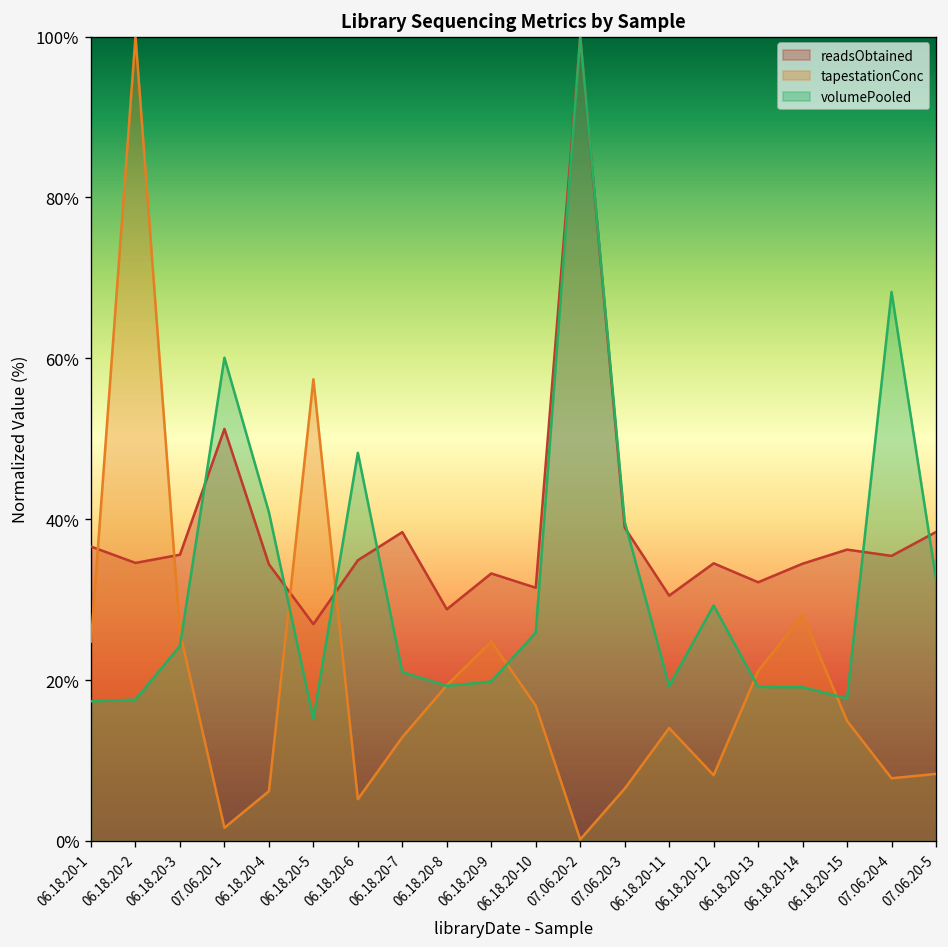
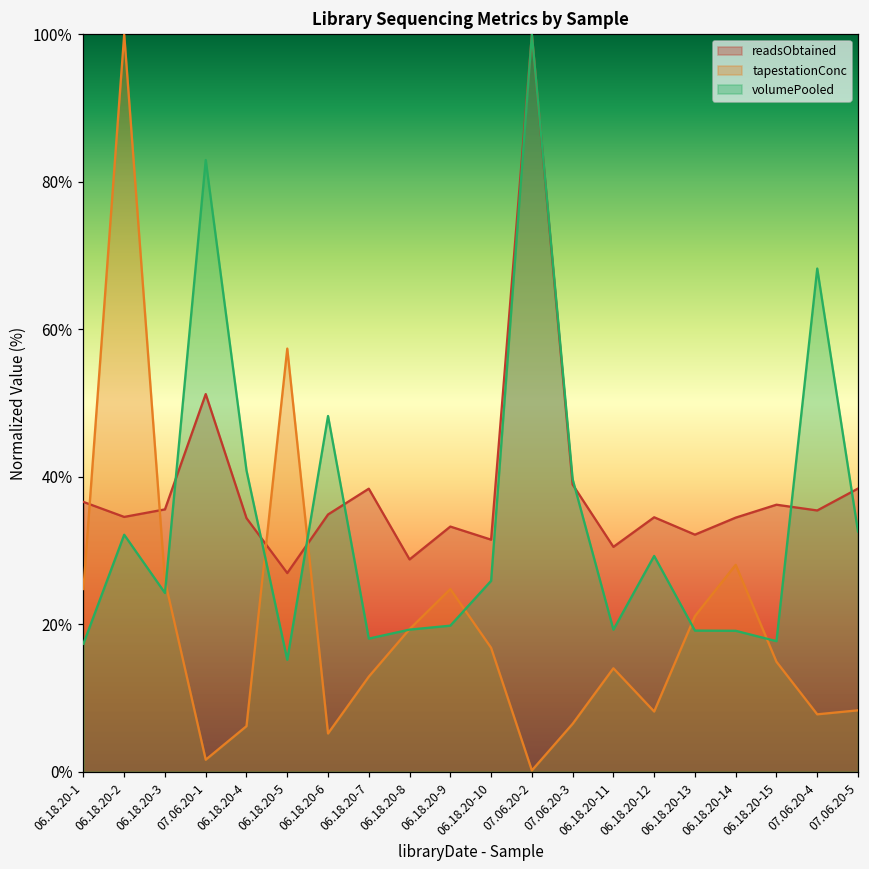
  {
    "volumePooled": {
      "06.18.20-1": "17%",
-     "06.18.20-2": "18%",
+     "06.18.20-2": "32%",
      "06.18.20-3": "24%",
-     "07.06.20-1": "60%",
+     "07.06.20-1": "83%",
      "06.18.20-4": "41%",
      "06.18.20-5": "15%",
      "06.18.20-6": "48%",
-     "06.18.20-7": "21%",
+     "06.18.20-7": "18%",
      "06.18.20-9": "20%",
      "06.18.20-10": "26%",
      "07.06.20-3": "40%",
      "06.18.20-11": "19%",
      "06.18.20-12": "29%",
      "06.18.20-13": "19%",
      "06.18.20-14": "19%",
      "06.18.20-15": "18%",
      "07.06.20-4": "68%",
      "07.06.20-5": "33%"
    }
  }
